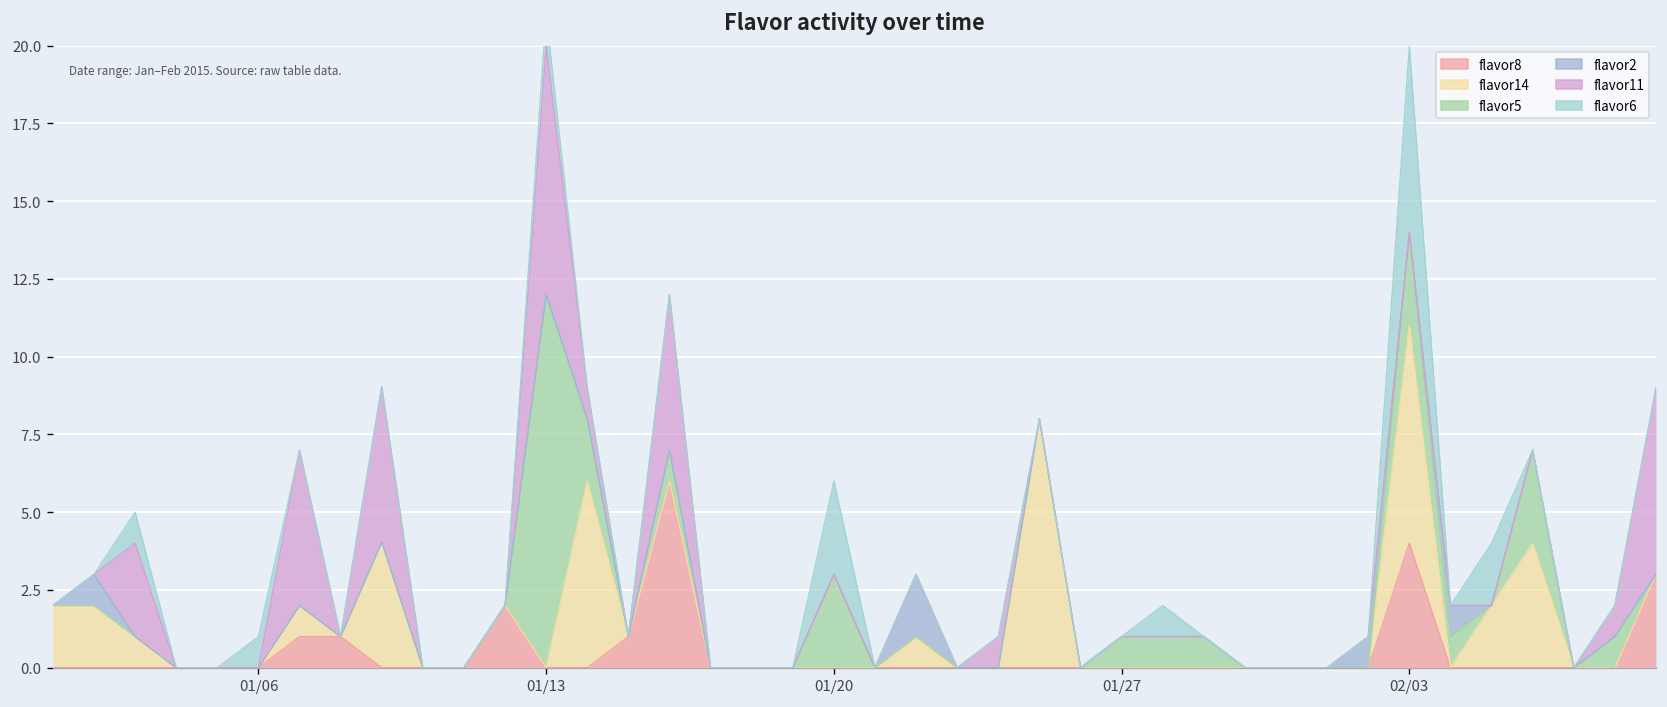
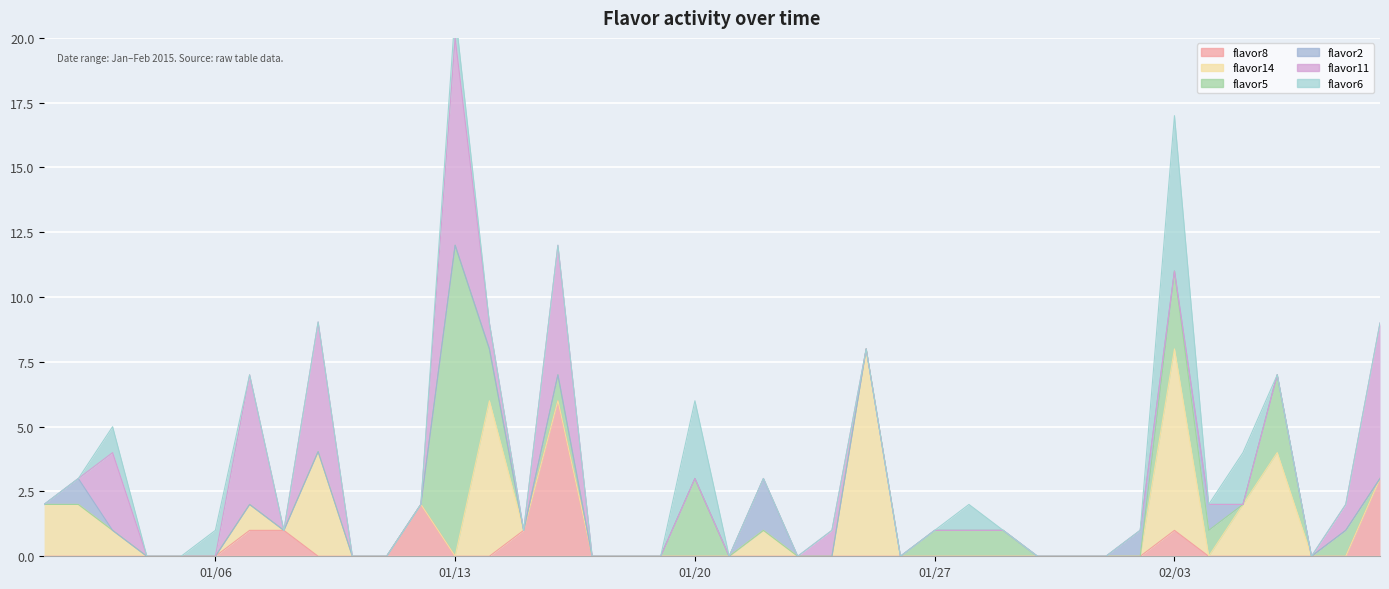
  {
    "flavor8": {
-     "02/03": 4
+     "02/03": 1
    }
  }
